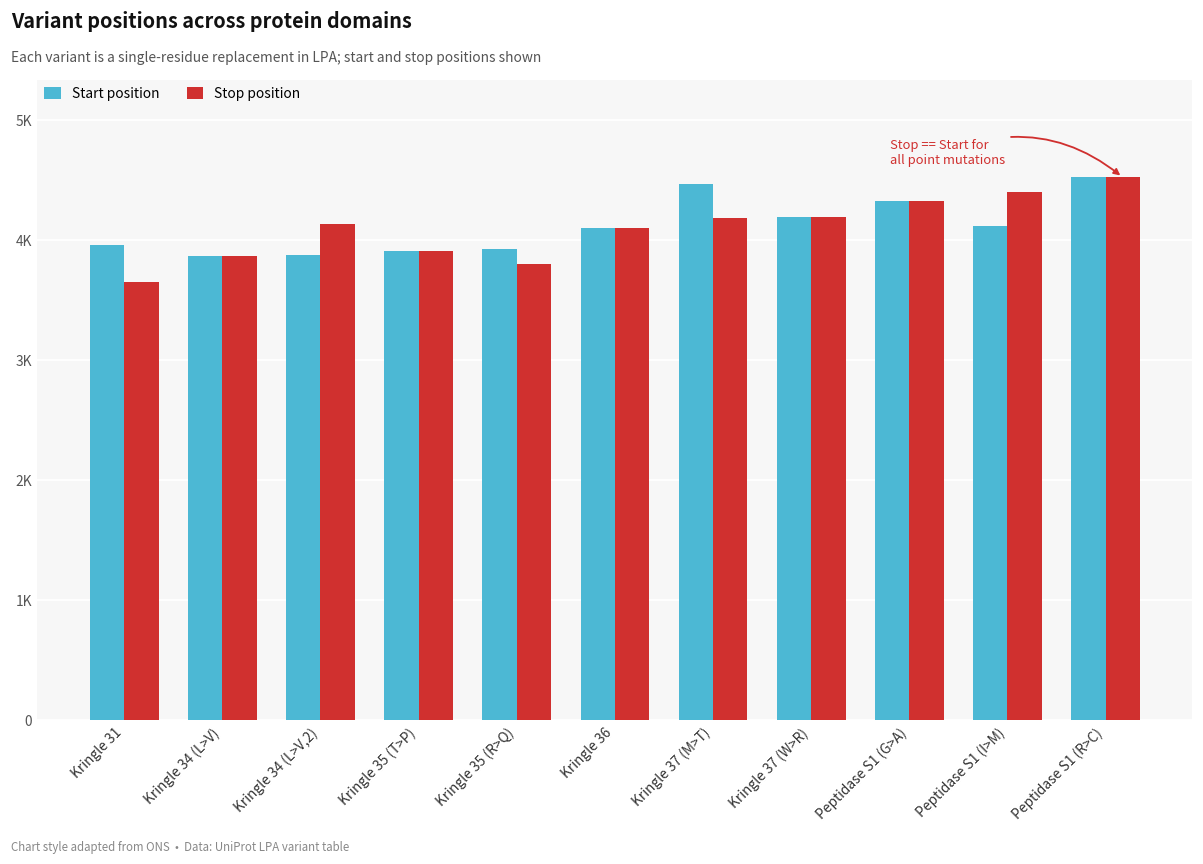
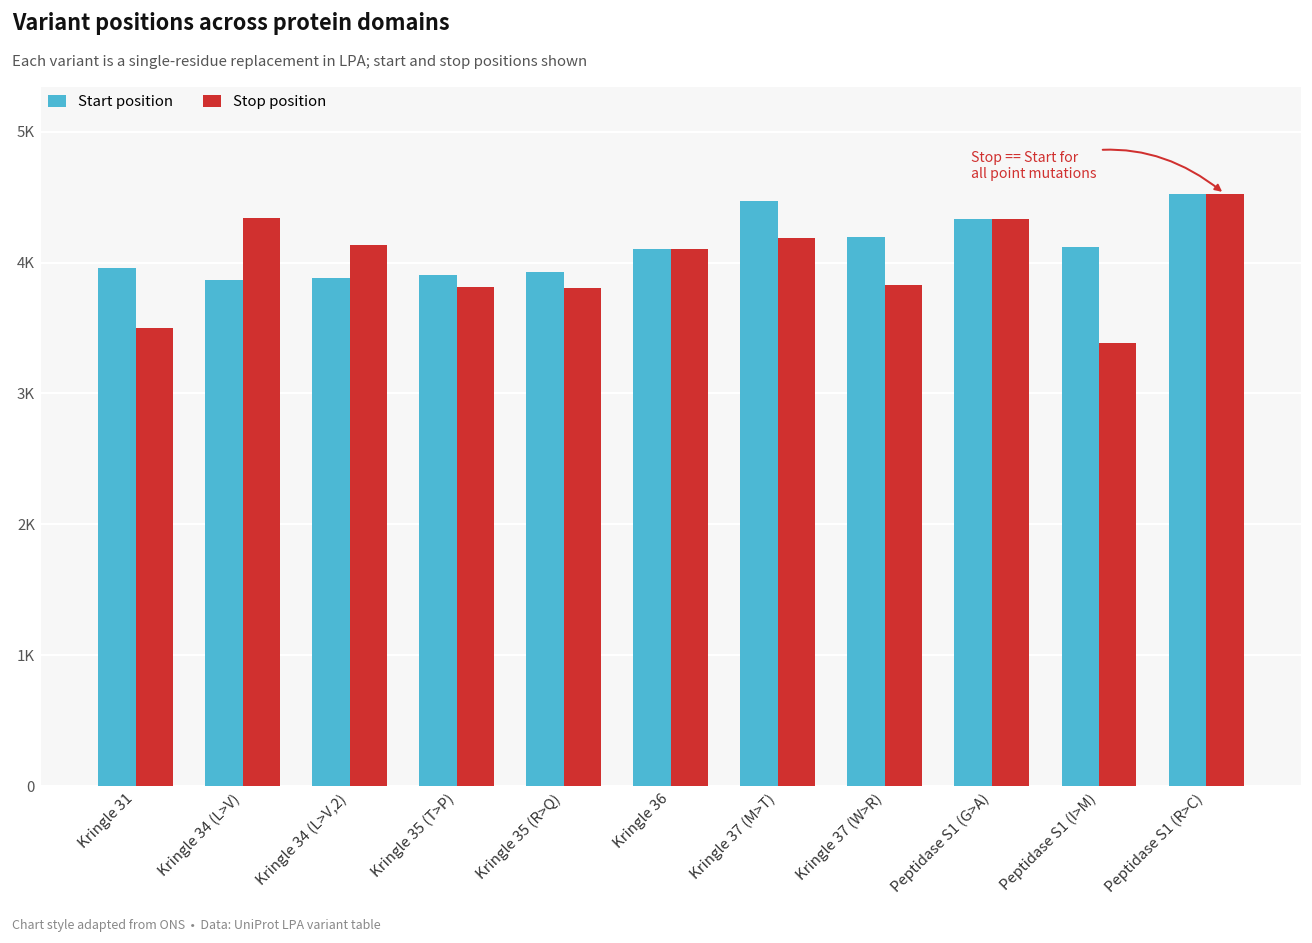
  {
    "Start position": {
      "Kringle 31": 3960,
      "Kringle 34 (L>V)": 3870,
      "Kringle 34 (L>V,2)": 3880,
      "Kringle 35 (T>P)": 3910,
      "Kringle 35 (R>Q)": 3930,
      "Kringle 36": 4110,
      "Kringle 37 (M>T)": 4470,
      "Kringle 37 (W>R)": 4190,
      "Peptidase S1 (G>A)": 4330,
      "Peptidase S1 (I>M)": 4120,
      "Peptidase S1 (R>C)": 4520
    },
    "Stop position": {
-     "Kringle 31": 3650,
-     "Kringle 34 (L>V)": 3870,
+     "Kringle 31": 3500,
+     "Kringle 34 (L>V)": 4340,
      "Kringle 34 (L>V,2)": 4140,
-     "Kringle 35 (T>P)": 3910,
+     "Kringle 35 (T>P)": 3820,
      "Kringle 35 (R>Q)": 3800,
      "Kringle 36": 4110,
      "Kringle 37 (M>T)": 4190,
-     "Kringle 37 (W>R)": 4190,
+     "Kringle 37 (W>R)": 3830,
      "Peptidase S1 (G>A)": 4330,
-     "Peptidase S1 (I>M)": 4400,
+     "Peptidase S1 (I>M)": 3390,
      "Peptidase S1 (R>C)": 4520
    }
  }
